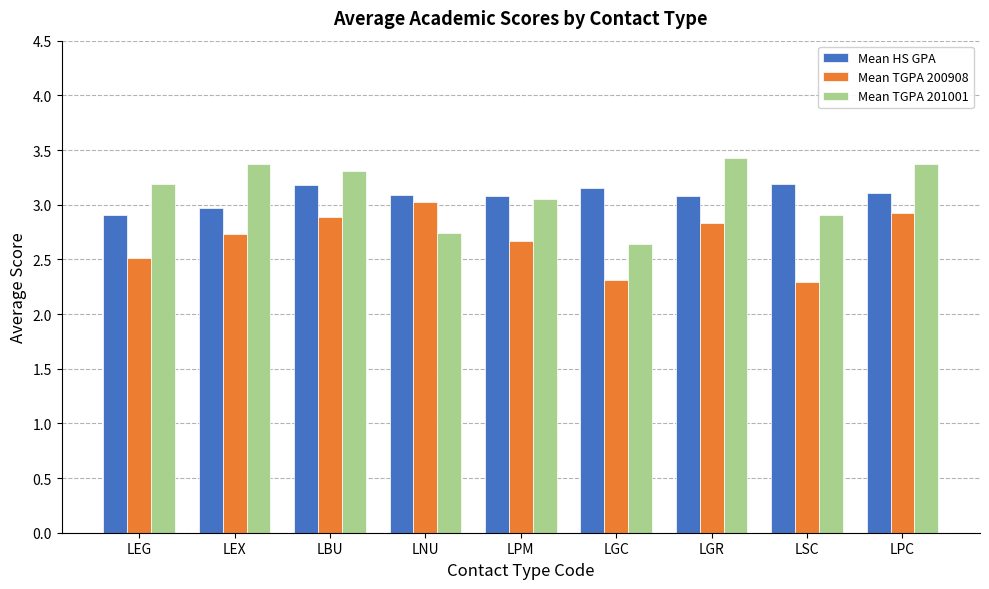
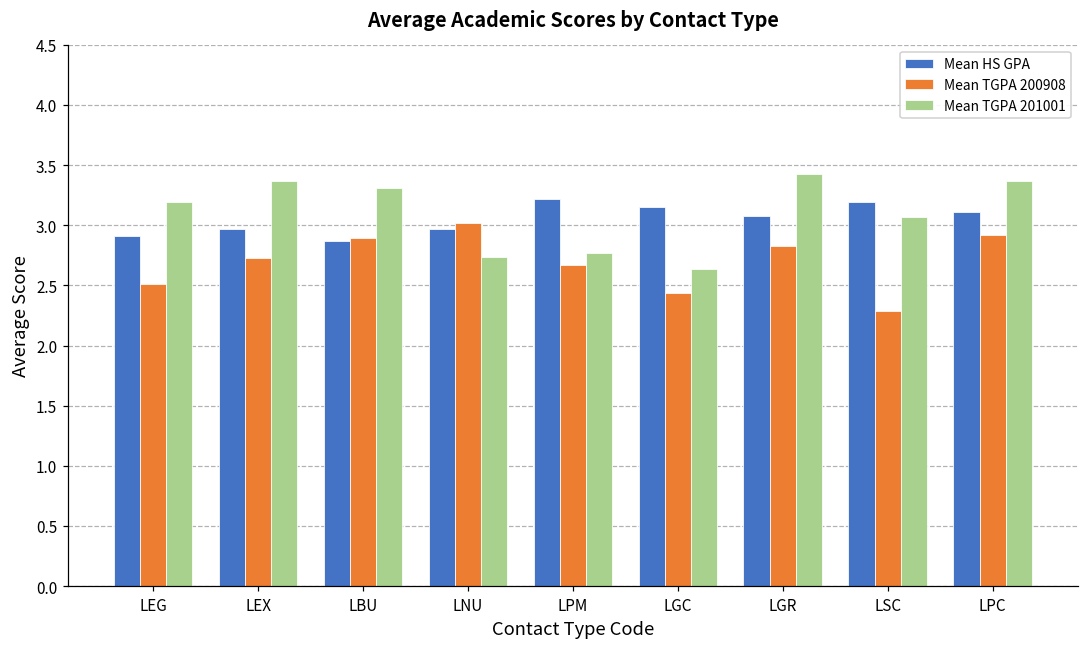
  {
    "Mean HS GPA": {
      "LEG": 2.91,
      "LEX": 2.97,
-     "LBU": 3.18,
-     "LNU": 3.09,
-     "LPM": 3.08,
+     "LBU": 2.87,
+     "LNU": 2.97,
+     "LPM": 3.22,
      "LGC": 3.15,
      "LGR": 3.08,
      "LSC": 3.19,
      "LPC": 3.11
    },
    "Mean TGPA 200908": {
      "LEG": 2.51,
      "LEX": 2.73,
      "LBU": 2.89,
      "LNU": 3.02,
      "LPM": 2.67,
-     "LGC": 2.31,
+     "LGC": 2.44,
      "LGR": 2.83,
      "LSC": 2.29,
      "LPC": 2.92
    },
    "Mean TGPA 201001": {
      "LEG": 3.19,
      "LEX": 3.37,
      "LBU": 3.31,
      "LNU": 2.74,
-     "LPM": 3.05,
+     "LPM": 2.77,
      "LGC": 2.64,
      "LGR": 3.43,
-     "LSC": 2.91,
+     "LSC": 3.07,
      "LPC": 3.37
    }
  }
